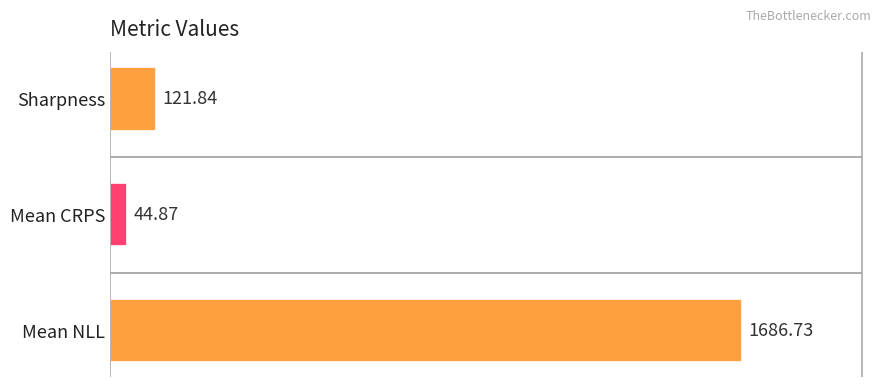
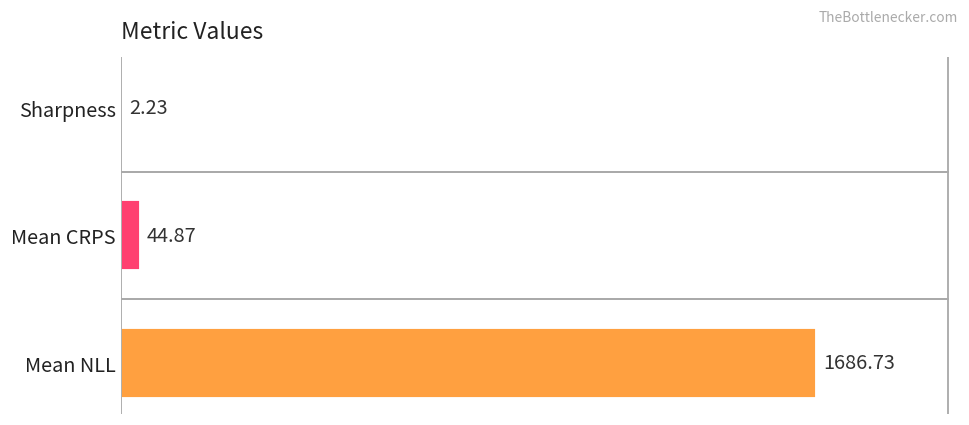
  {
-   "Sharpness": 121.84,
+   "Sharpness": 2.23,
    "Mean CRPS": 44.87,
    "Mean NLL": 1686.73
  }
